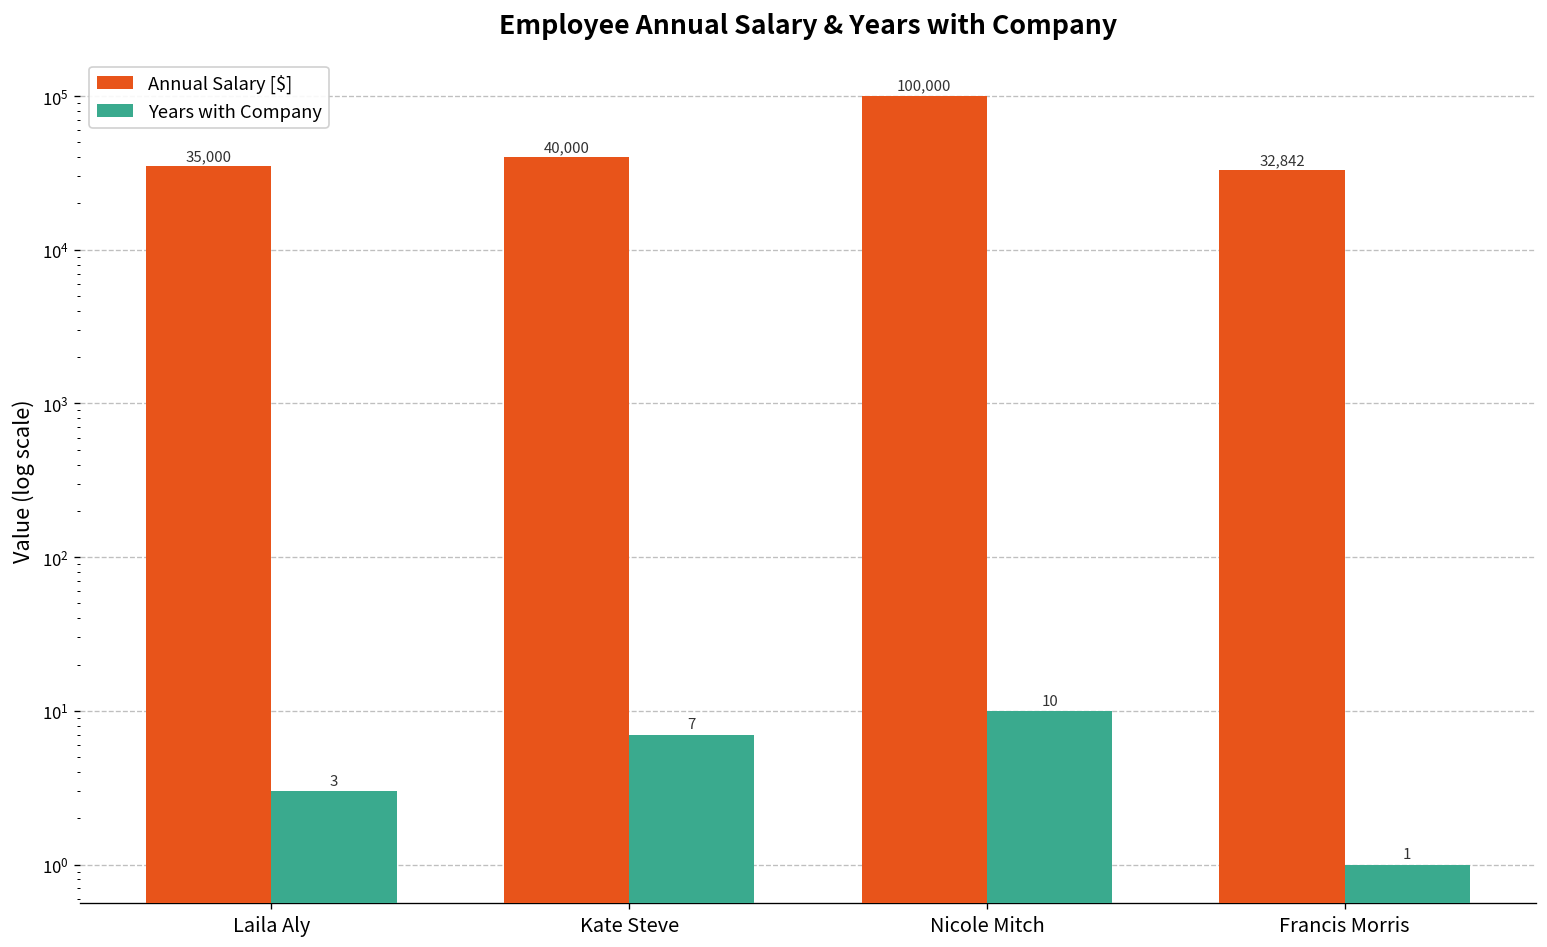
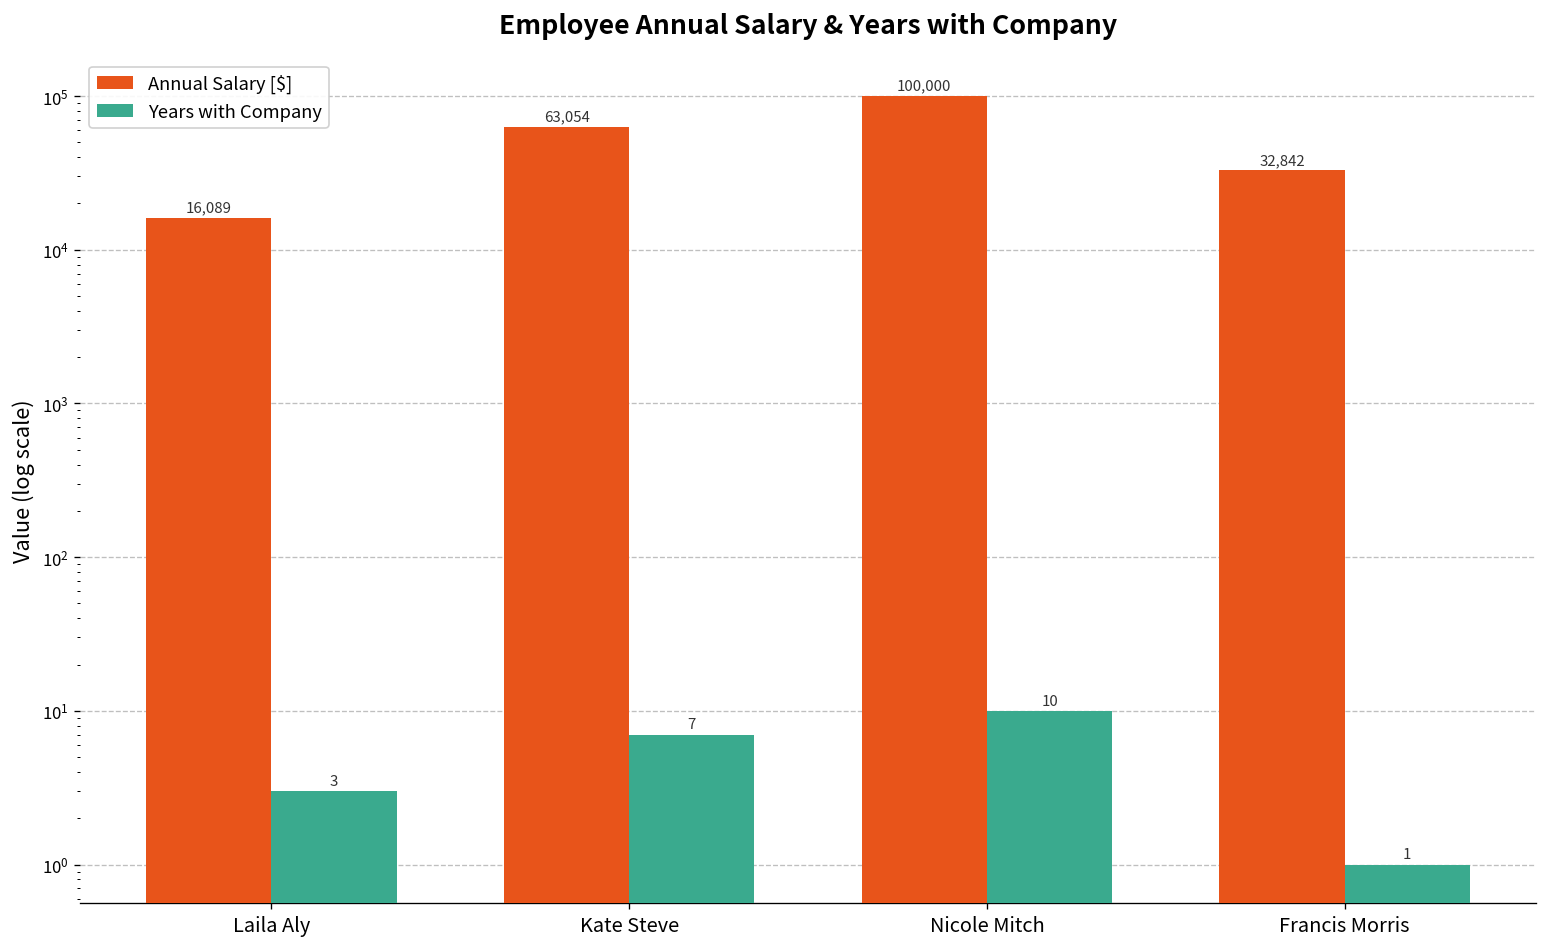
  {
    "Annual Salary [$]": {
-     "Laila Aly": "35,000",
-     "Kate Steve": "40,000",
+     "Laila Aly": "16,089",
+     "Kate Steve": "63,054",
      "Nicole Mitch": "100,000",
      "Francis Morris": "32,842"
    },
    "Years with Company": {
      "Laila Aly": "3",
      "Kate Steve": "7",
      "Nicole Mitch": "10",
      "Francis Morris": "1"
    }
  }
